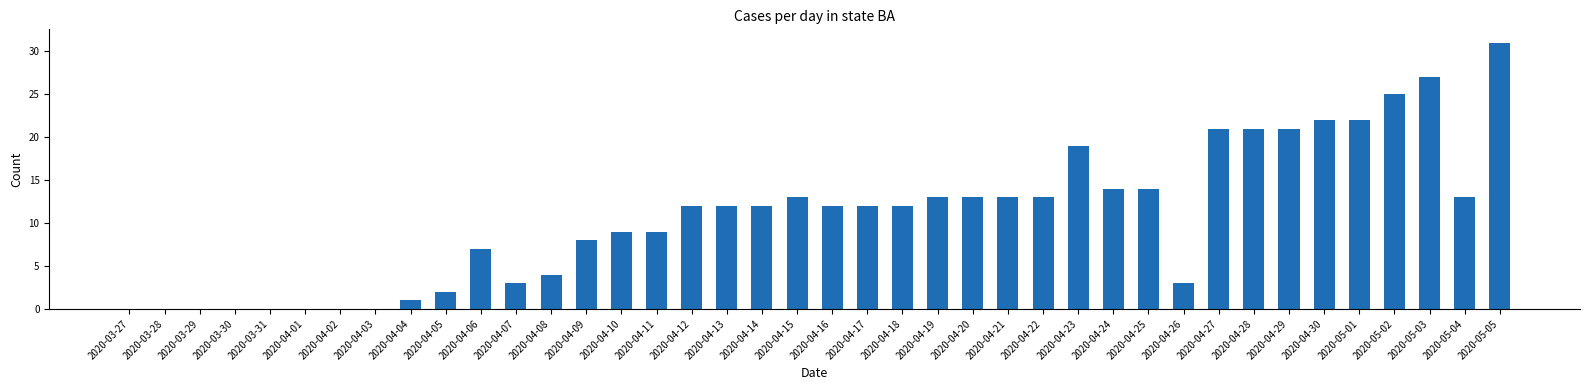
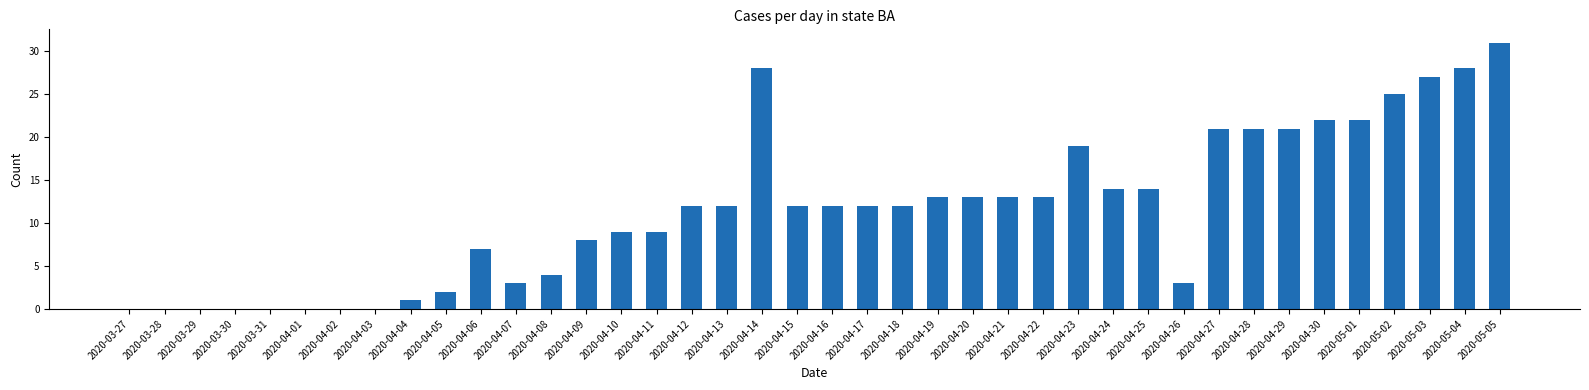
  {
    "2020-03-27": 0,
    "2020-03-28": 0,
    "2020-03-29": 0,
    "2020-03-30": 0,
    "2020-03-31": 0,
    "2020-04-01": 0,
    "2020-04-02": 0,
    "2020-04-03": 0,
    "2020-04-04": 1,
    "2020-04-05": 2,
    "2020-04-06": 7,
    "2020-04-07": 3,
    "2020-04-08": 4,
    "2020-04-09": 8,
    "2020-04-10": 9,
    "2020-04-11": 9,
    "2020-04-12": 12,
    "2020-04-13": 12,
-   "2020-04-14": 12,
-   "2020-04-15": 13,
+   "2020-04-14": 28,
+   "2020-04-15": 12,
    "2020-04-16": 12,
    "2020-04-17": 12,
    "2020-04-18": 12,
    "2020-04-19": 13,
    "2020-04-20": 13,
    "2020-04-21": 13,
    "2020-04-22": 13,
    "2020-04-23": 19,
    "2020-04-24": 14,
    "2020-04-25": 14,
    "2020-04-26": 3,
    "2020-04-27": 21,
    "2020-04-28": 21,
    "2020-04-29": 21,
    "2020-04-30": 22,
    "2020-05-01": 22,
    "2020-05-02": 25,
    "2020-05-03": 27,
-   "2020-05-04": 13,
+   "2020-05-04": 28,
    "2020-05-05": 31
  }
